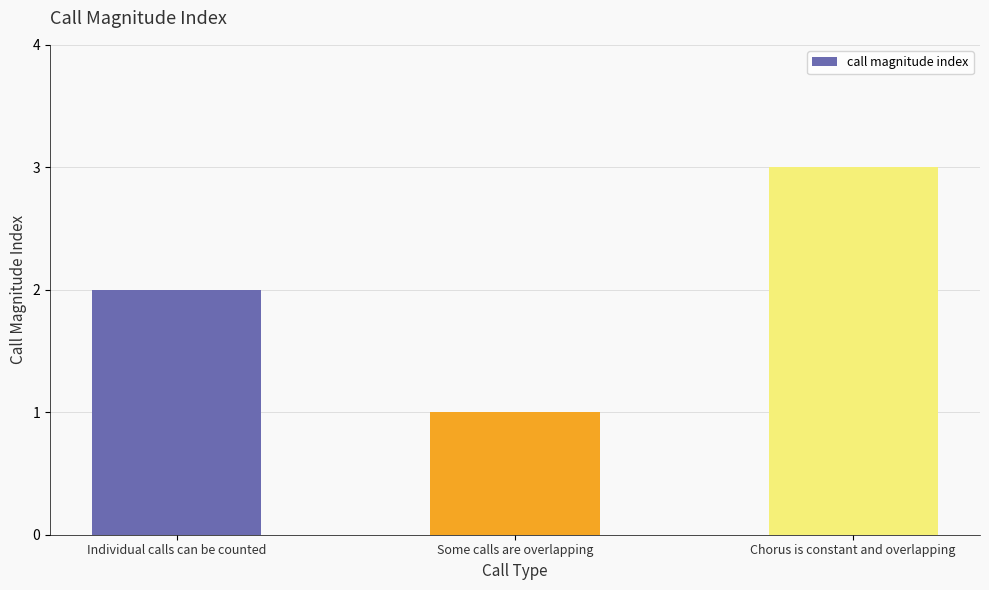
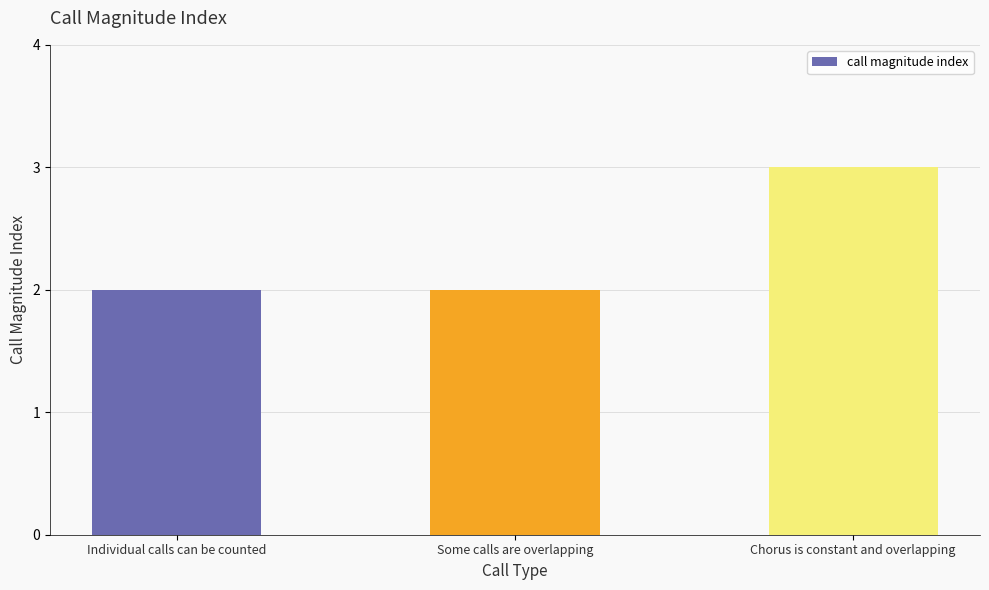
  {
    "Individual calls can be counted": 2,
-   "Some calls are overlapping": 1,
+   "Some calls are overlapping": 2,
    "Chorus is constant and overlapping": 3
  }
